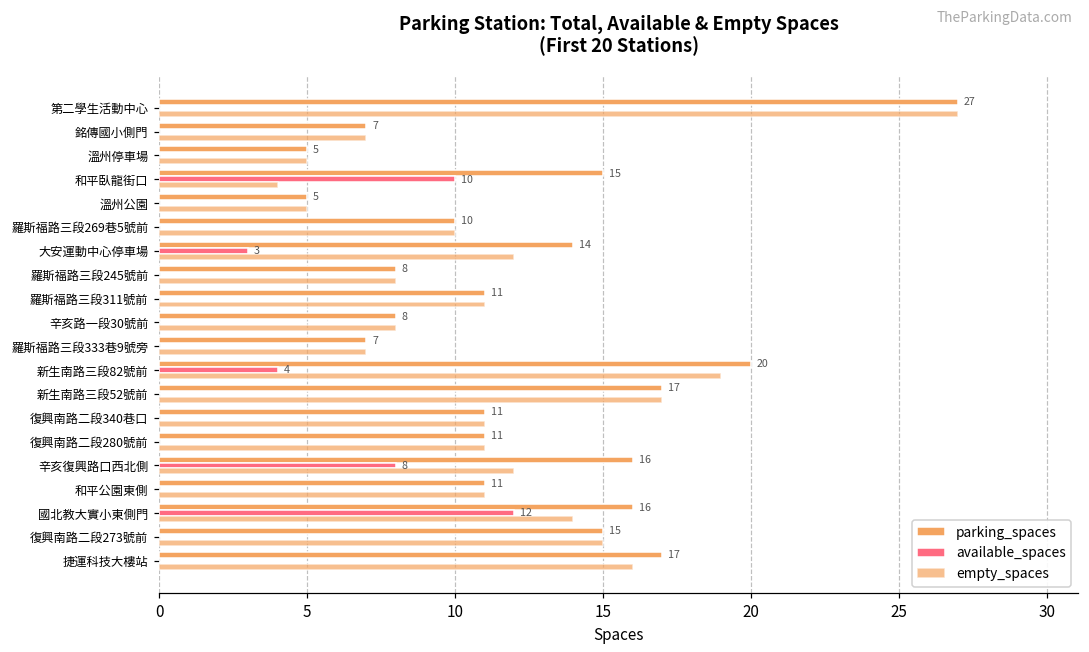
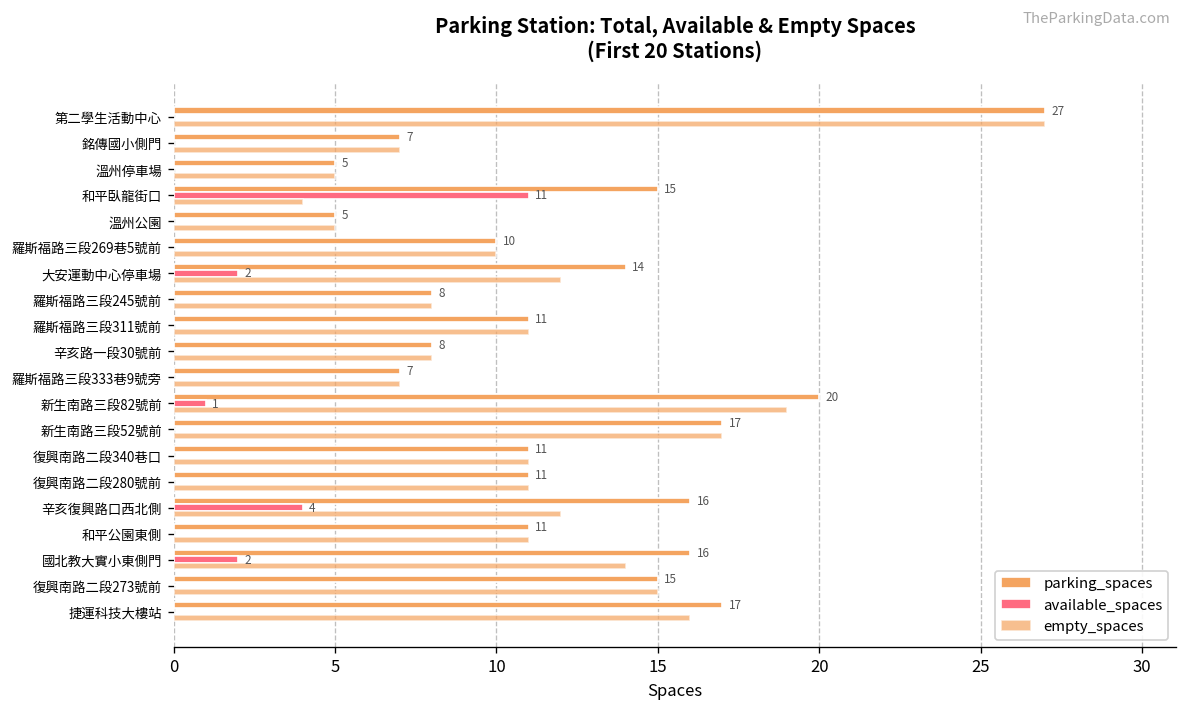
  {
    "available_spaces": {
-     "和平臥龍街口": 10,
-     "大安運動中心停車場": 3,
-     "新生南路三段82號前": 4,
-     "辛亥復興路口西北側": 8,
-     "國北教大實小東側門": 12
+     "和平臥龍街口": 11,
+     "大安運動中心停車場": 2,
+     "新生南路三段82號前": 1,
+     "辛亥復興路口西北側": 4,
+     "國北教大實小東側門": 2
    }
  }
